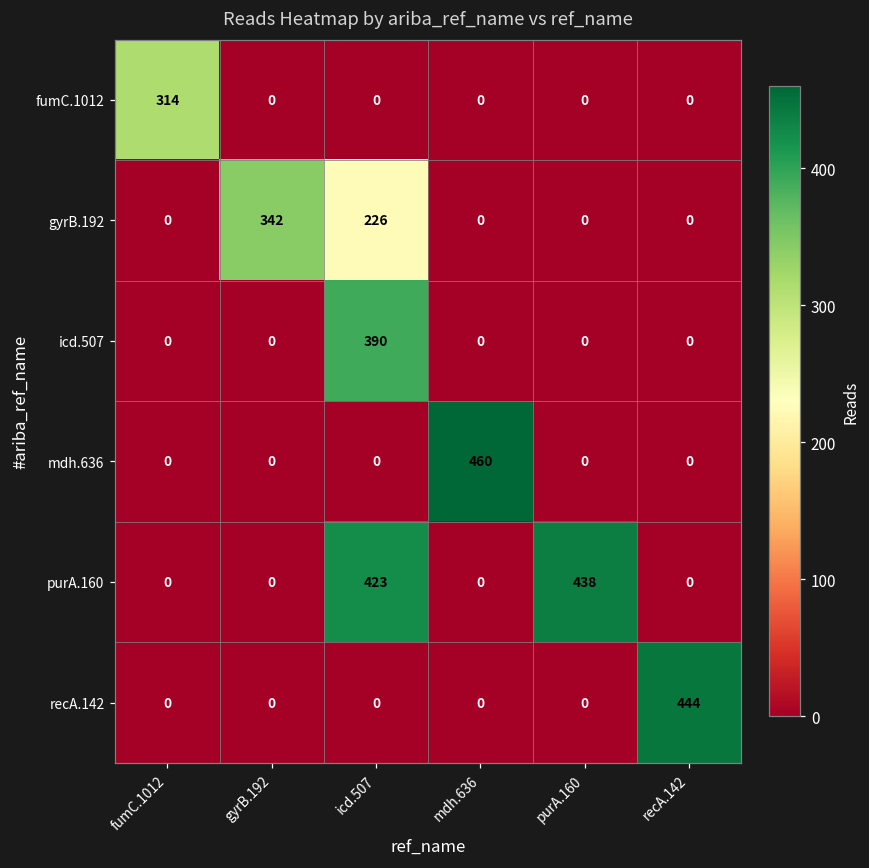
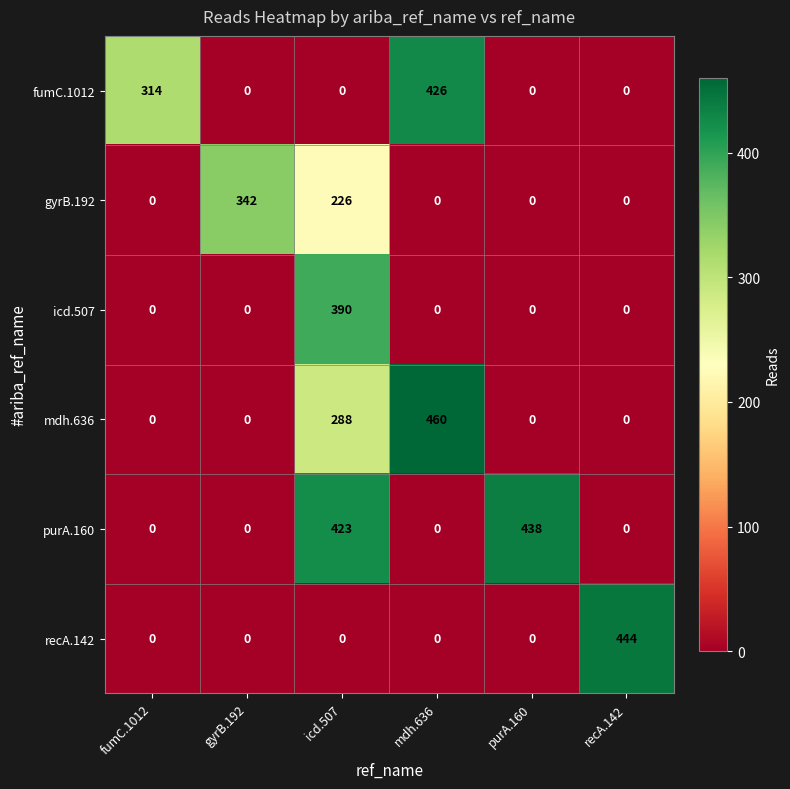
  {
    "fumC.1012": {
      "fumC.1012": 314,
      "gyrB.192": 0,
      "icd.507": 0,
-     "mdh.636": 0,
+     "mdh.636": 426,
      "purA.160": 0,
      "recA.142": 0
    },
    "gyrB.192": {
      "fumC.1012": 0,
      "gyrB.192": 342,
      "icd.507": 226,
      "mdh.636": 0,
      "purA.160": 0,
      "recA.142": 0
    },
    "icd.507": {
      "fumC.1012": 0,
      "gyrB.192": 0,
      "icd.507": 390,
      "mdh.636": 0,
      "purA.160": 0,
      "recA.142": 0
    },
    "mdh.636": {
      "fumC.1012": 0,
      "gyrB.192": 0,
-     "icd.507": 0,
+     "icd.507": 288,
      "mdh.636": 460,
      "purA.160": 0,
      "recA.142": 0
    },
    "purA.160": {
      "fumC.1012": 0,
      "gyrB.192": 0,
      "icd.507": 423,
      "mdh.636": 0,
      "purA.160": 438,
      "recA.142": 0
    },
    "recA.142": {
      "fumC.1012": 0,
      "gyrB.192": 0,
      "icd.507": 0,
      "mdh.636": 0,
      "purA.160": 0,
      "recA.142": 444
    }
  }
